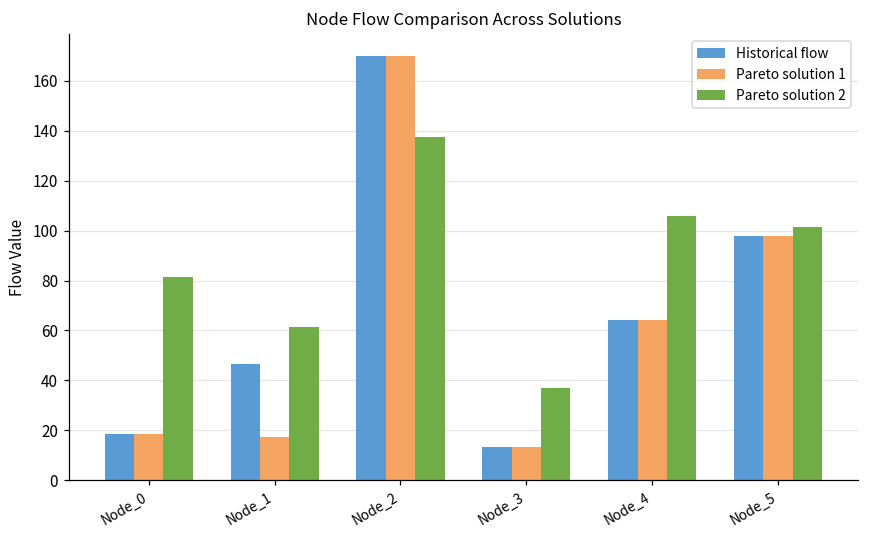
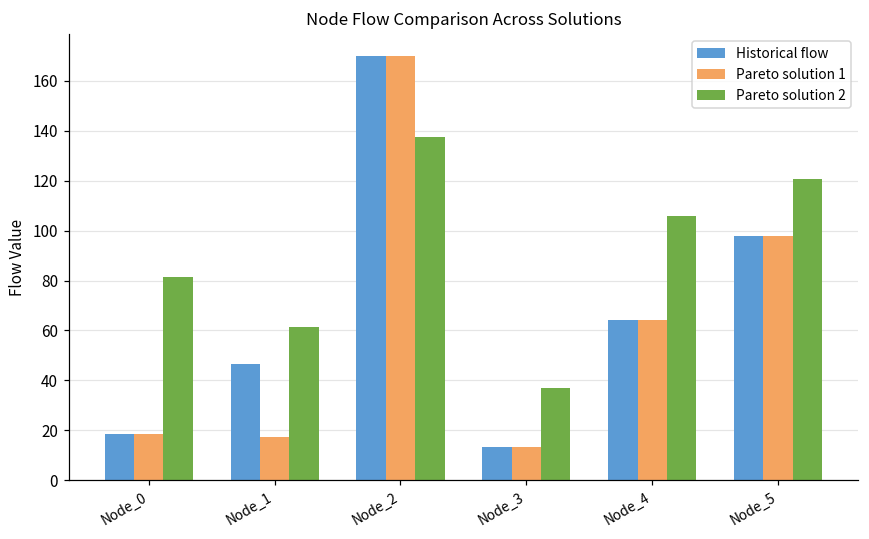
  {
    "Historical flow": {
      "Node_0": 19,
      "Node_1": 47,
      "Node_2": 170,
      "Node_3": 13,
      "Node_4": 64,
      "Node_5": 98
    },
    "Pareto solution 1": {
      "Node_0": 19,
      "Node_1": 17,
      "Node_2": 170,
      "Node_3": 13,
      "Node_4": 64,
      "Node_5": 98
    },
    "Pareto solution 2": {
      "Node_0": 81,
      "Node_1": 61,
      "Node_2": 138,
      "Node_3": 37,
      "Node_4": 106,
-     "Node_5": 102
+     "Node_5": 121
    }
  }
